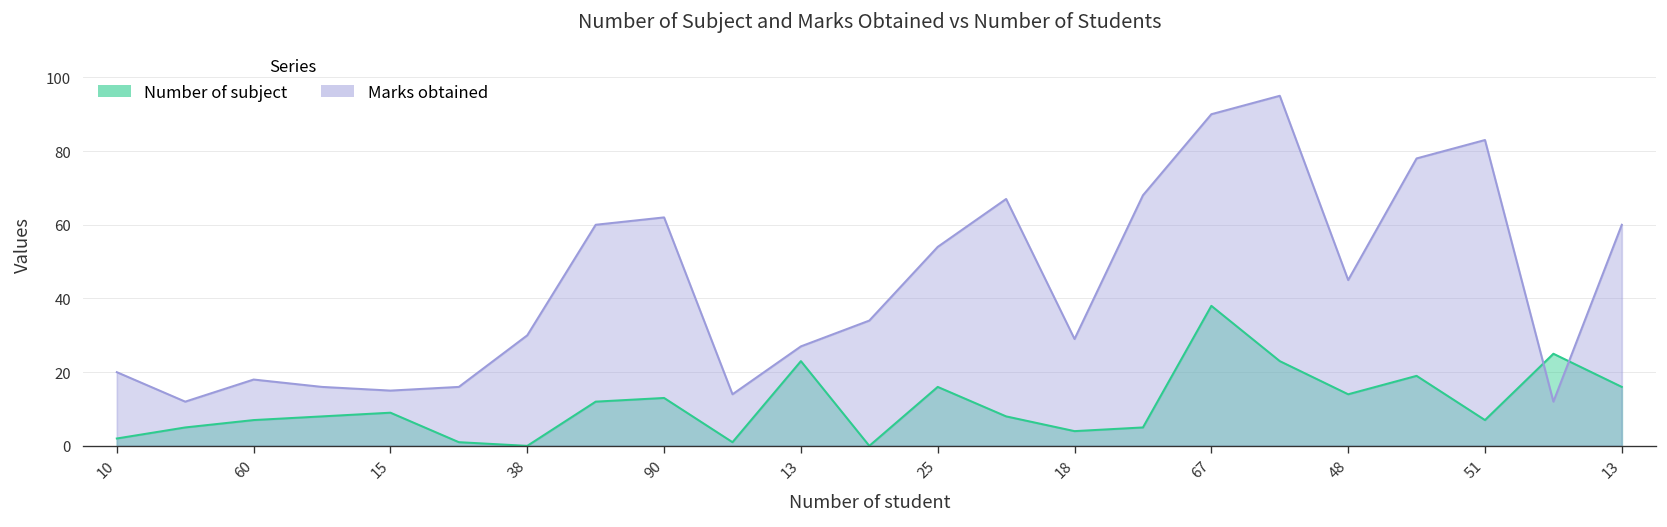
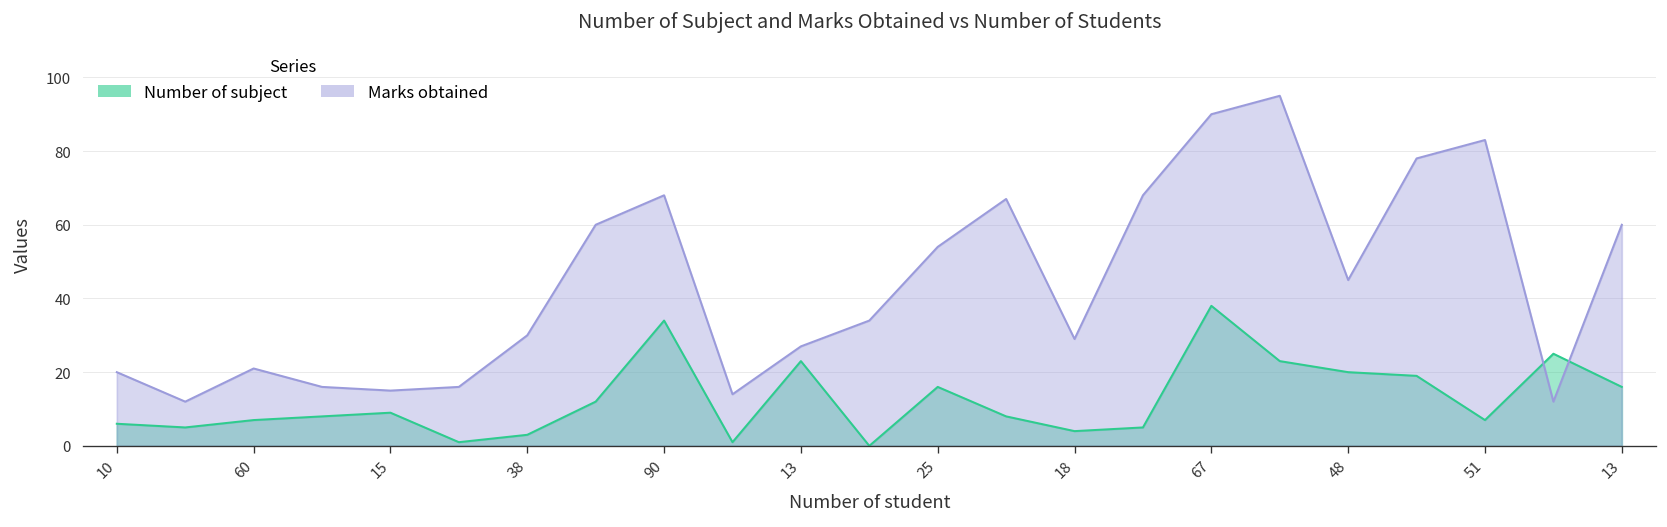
  {
    "Number of subject": {
-     "10": 2,
+     "10": 6,
      "60": 7,
-     "38": 0,
-     "90": 13,
+     "38": 3,
+     "90": 34,
      "25": 16,
      "18": 4,
      "67": 38,
-     "48": 14,
+     "48": 20,
      "51": 7
    },
    "Marks obtained": {
      "10": 20,
-     "60": 18,
+     "60": 21,
      "38": 30,
-     "90": 62,
+     "90": 68,
      "25": 54,
      "18": 29,
      "67": 90,
      "48": 45,
      "51": 83
    }
  }
